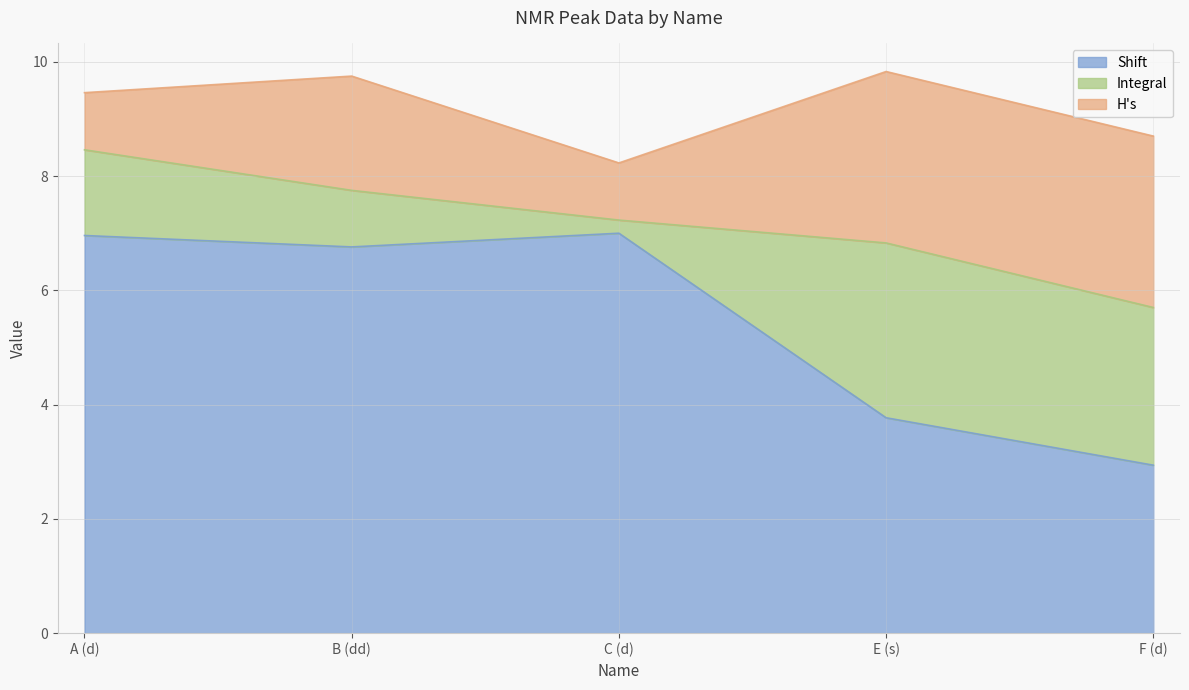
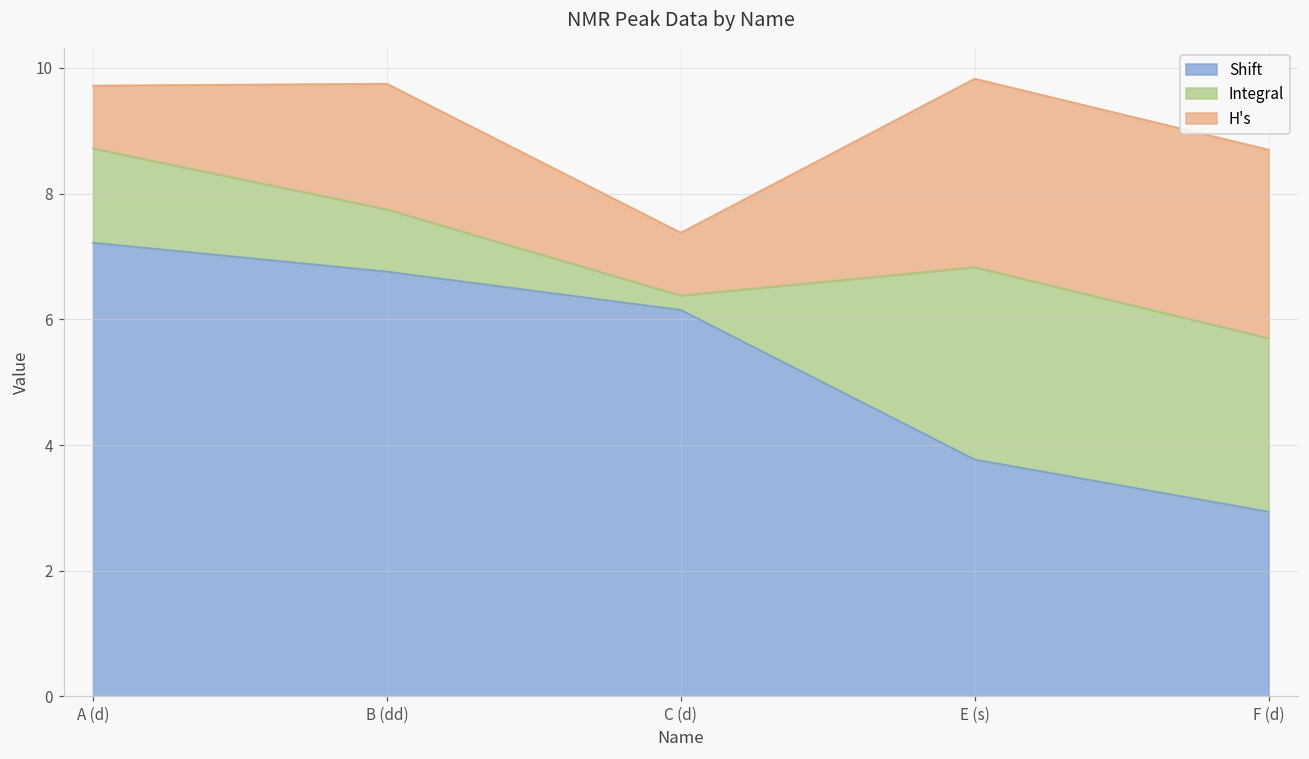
  {
    "Shift": {
-     "A (d)": 7.0,
+     "A (d)": 7.2,
      "B (dd)": 6.8,
-     "C (d)": 7.0,
+     "C (d)": 6.2,
      "E (s)": 3.8,
      "F (d)": 2.9
    },
    "Integral": {
      "A (d)": 1.5,
      "B (dd)": 1.0,
      "C (d)": 0.2,
      "E (s)": 3.1,
      "F (d)": 2.8
    },
    "H's": {
      "A (d)": 1.0,
      "B (dd)": 2.0,
      "C (d)": 1.0,
      "E (s)": 3.0,
      "F (d)": 3.0
    }
  }
